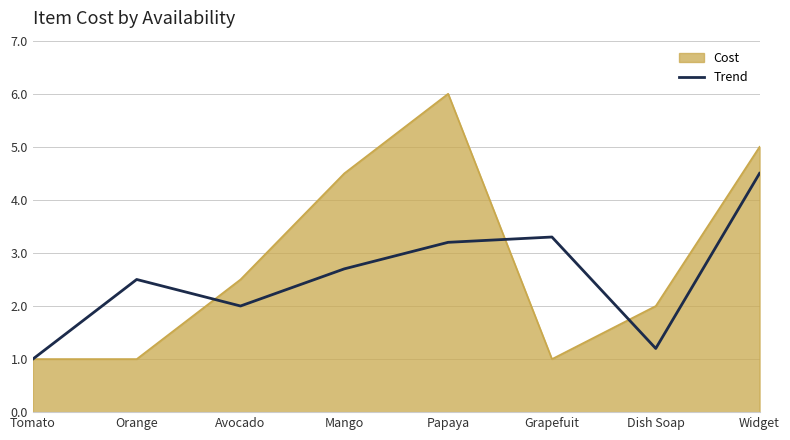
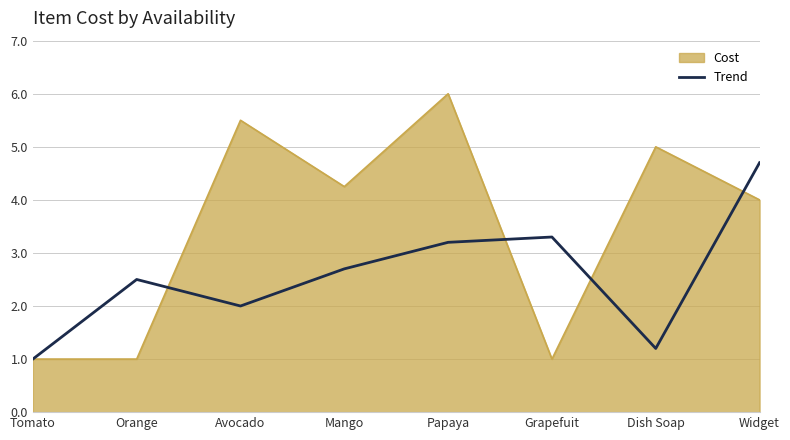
  {
    "Cost": {
      "Orange": 1.0,
-     "Avocado": 2.5,
-     "Mango": 4.5,
+     "Avocado": 5.5,
+     "Mango": 4.3,
      "Papaya": 6.0,
      "Grapefuit": 1.0,
-     "Dish Soap": 2,
-     "Widget": 5
+     "Dish Soap": 5,
+     "Widget": 4
    },
    "Trend": {
      "Orange": 2.5,
      "Avocado": 2.0,
      "Mango": 2.7,
      "Papaya": 3.2,
      "Grapefuit": 3.3,
      "Dish Soap": 1.2,
-     "Widget": 4.5
+     "Widget": 4.7
    }
  }
